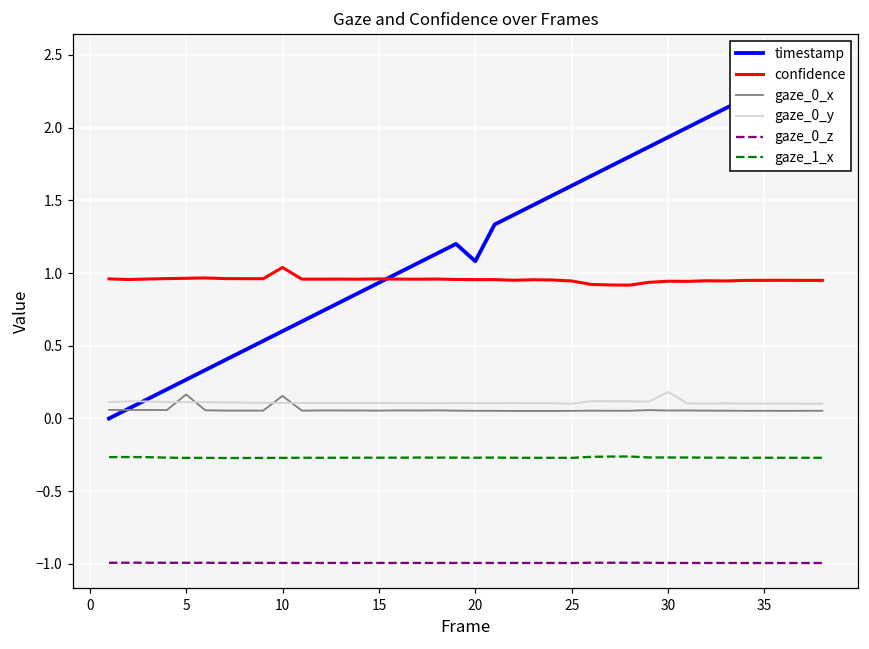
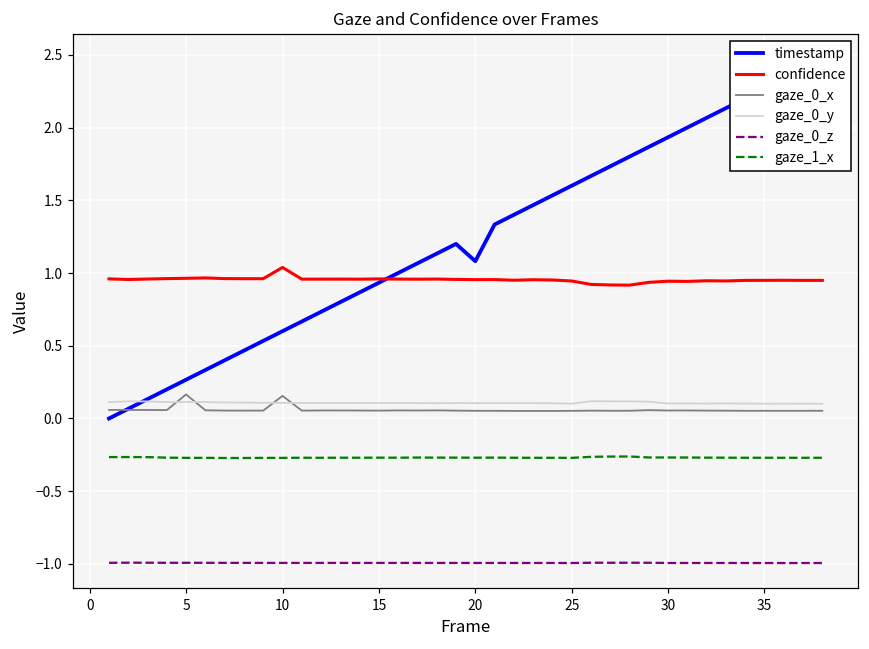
  {
    "timestamp": {
      "5": 0.27,
      "10": 0.60,
      "15": 0.93,
      "20": 1.08,
      "25": 1.60,
      "30": 1.93
    },
    "confidence": {
      "5": 0.96,
      "10": 1.04,
      "15": 0.96,
      "20": 0.95,
      "25": 0.95,
      "30": 0.94,
      "35": 0.95
    },
    "gaze_0_x": {
      "5": 0.17,
      "10": 0.16,
      "15": 0.05,
      "20": 0.05,
      "25": 0.05,
      "30": 0.05,
      "35": 0.05
    },
    "gaze_0_y": {
      "5": 0.11,
      "10": 0.11,
      "15": 0.11,
      "20": 0.11,
      "25": 0.10,
-     "30": 0.18,
+     "30": 0.10,
      "35": 0.10
    },
    "gaze_0_z": {
      "5": -0.99,
      "10": -0.99,
      "15": -0.99,
      "20": -0.99,
      "25": -0.99,
      "30": -0.99,
      "35": -0.99
    },
    "gaze_1_x": {
      "5": -0.27,
      "10": -0.27,
      "15": -0.27,
      "20": -0.27,
      "25": -0.27,
      "30": -0.27,
      "35": -0.27
    }
  }
